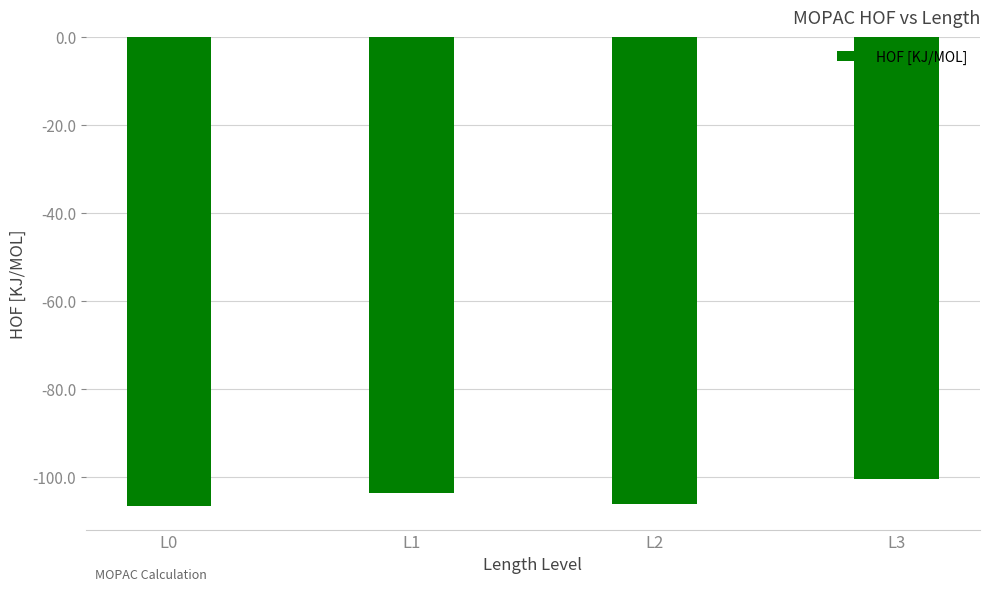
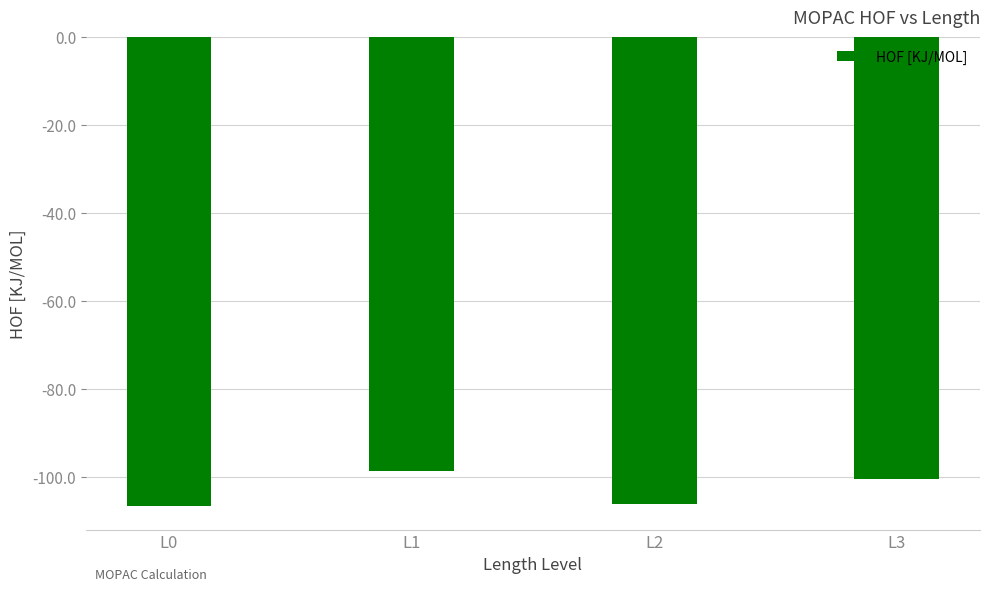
  {
    "L0": -107,
-   "L1": -104,
+   "L1": -99,
    "L2": -106,
    "L3": -100
  }
